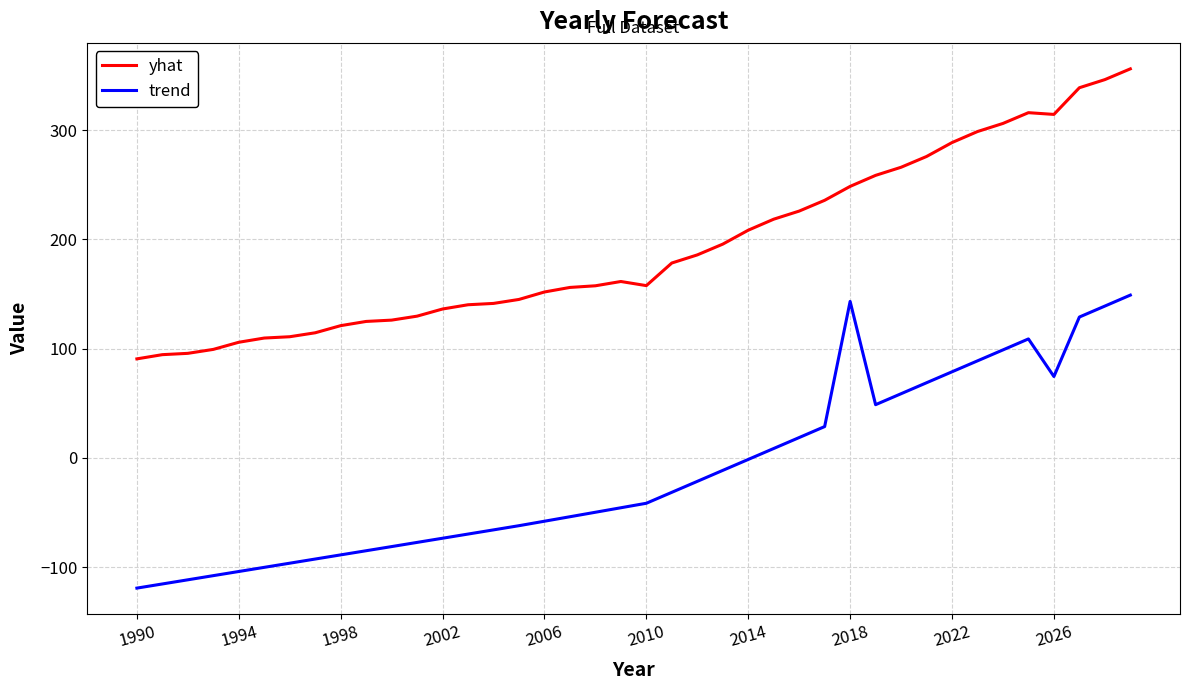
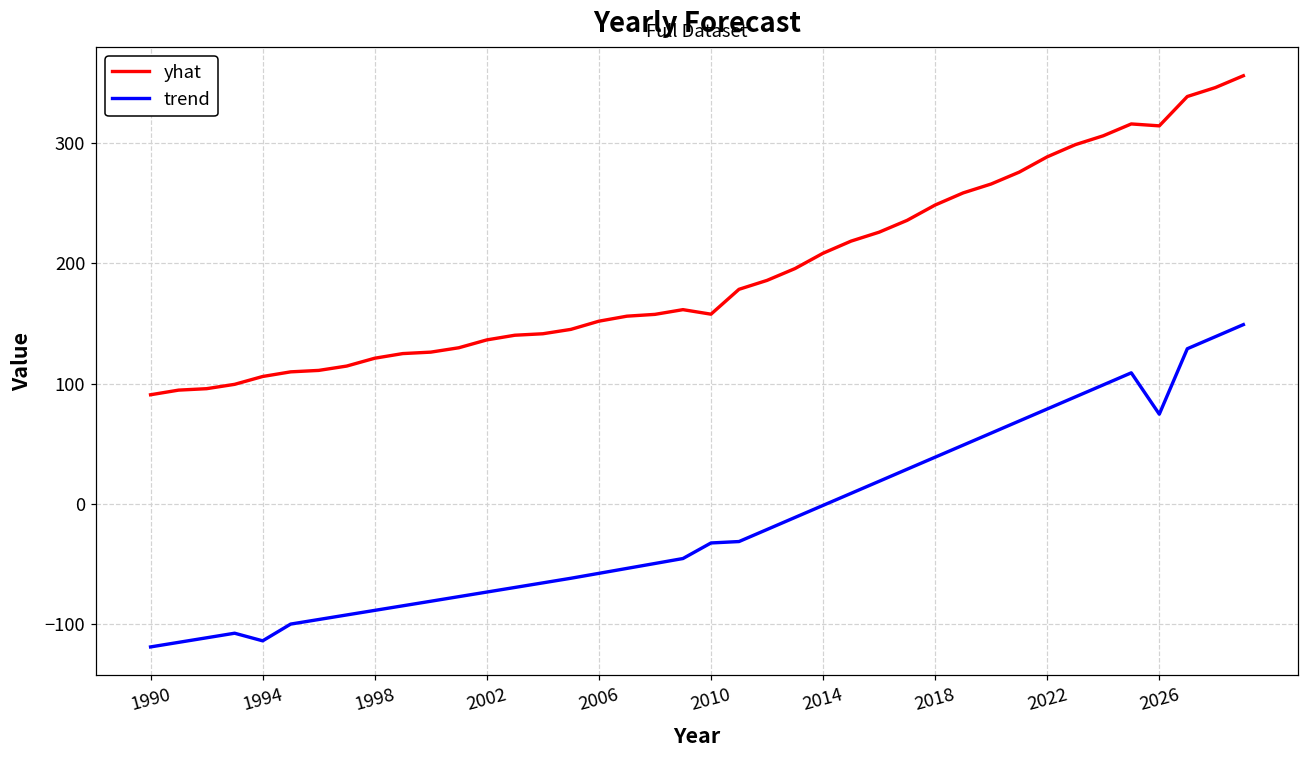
  {
    "yhat": {
      "1990": 91,
      "1994": 106,
      "1998": 121,
      "2002": 136,
      "2006": 152,
      "2010": 158,
      "2014": 209,
      "2018": 249,
      "2022": 289,
      "2026": 315
    },
    "trend": {
      "1990": -119,
-     "1994": -104,
+     "1994": -114,
      "1998": -89,
      "2002": -74,
      "2006": -58,
-     "2010": -42,
+     "2010": -33,
      "2014": -1,
-     "2018": 143,
+     "2018": 39,
      "2022": 79,
      "2026": 74
    }
  }
